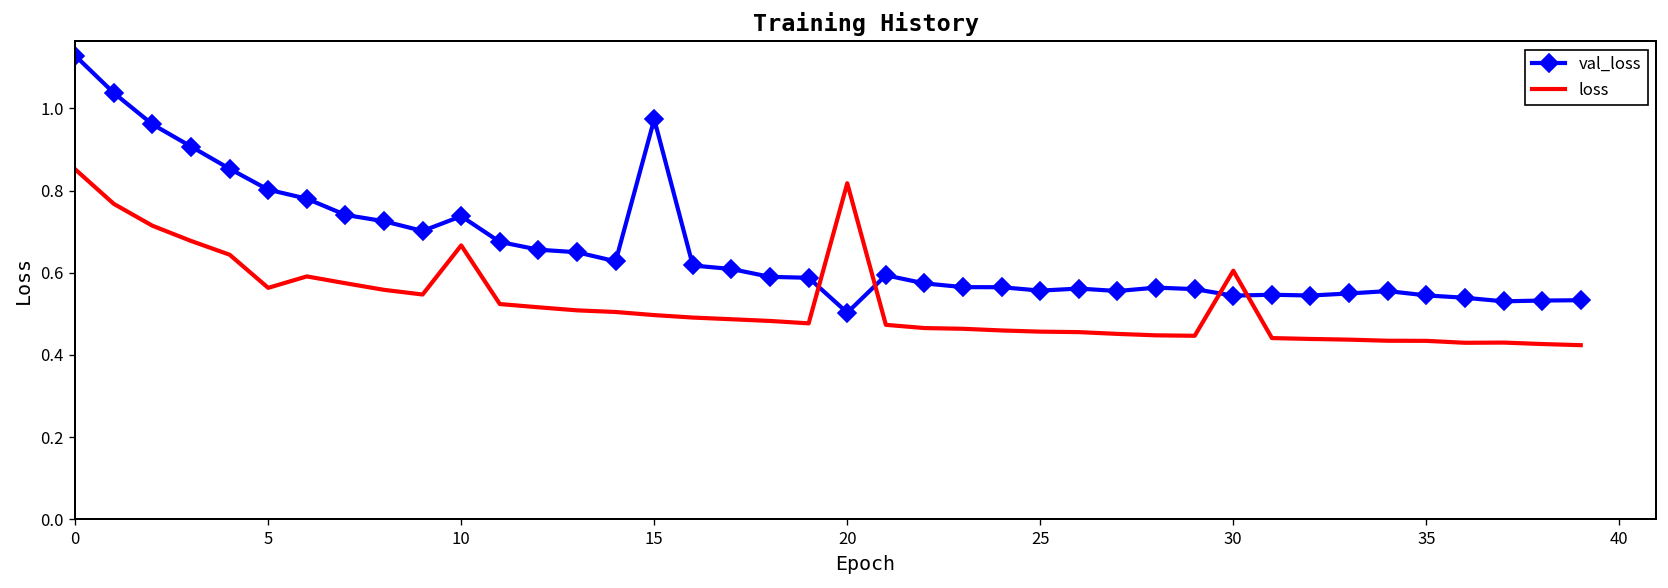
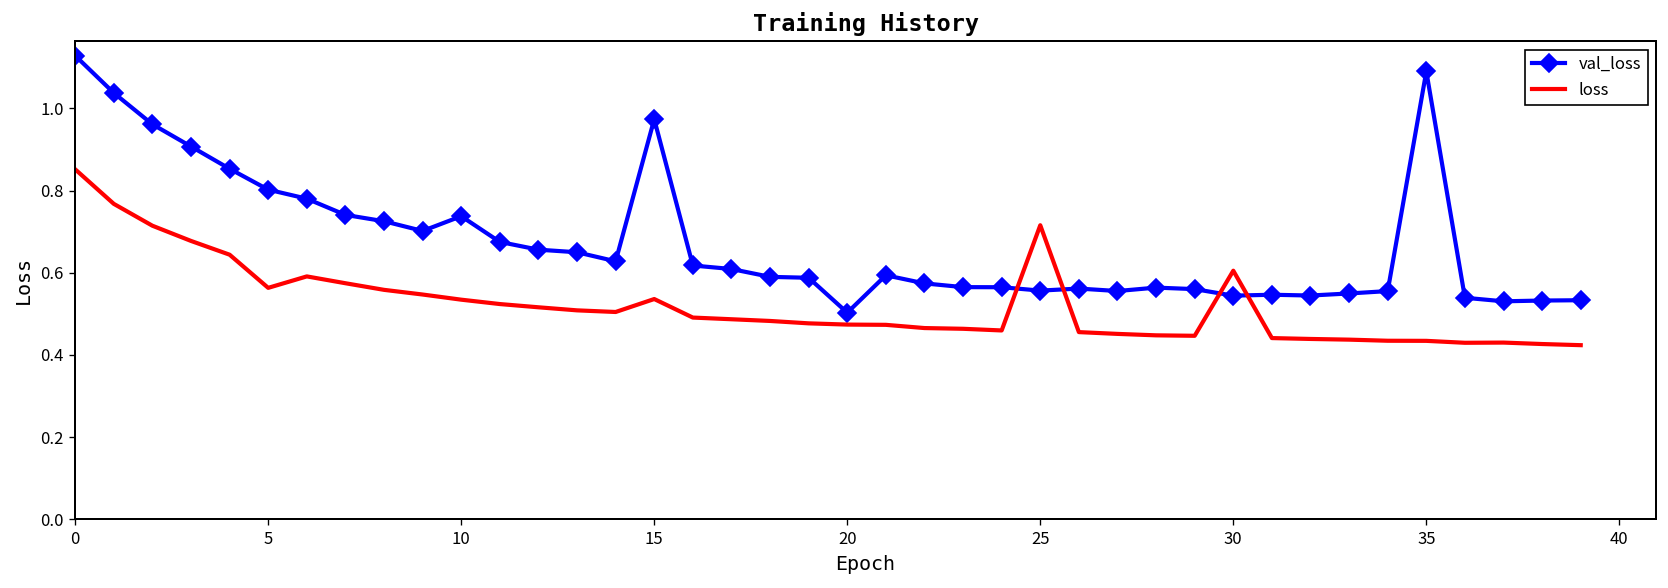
  {
    "val_loss": {
      "0": 1.13,
      "5": 0.80,
      "10": 0.74,
      "15": 0.97,
      "20": 0.50,
      "25": 0.56,
      "30": 0.54,
-     "35": 0.55
+     "35": 1.09
    },
    "loss": {
      "0": 0.85,
      "5": 0.56,
-     "10": 0.67,
-     "15": 0.50,
-     "20": 0.82,
-     "25": 0.46,
+     "10": 0.53,
+     "15": 0.54,
+     "20": 0.47,
+     "25": 0.72,
      "30": 0.61,
      "35": 0.43
    }
  }
